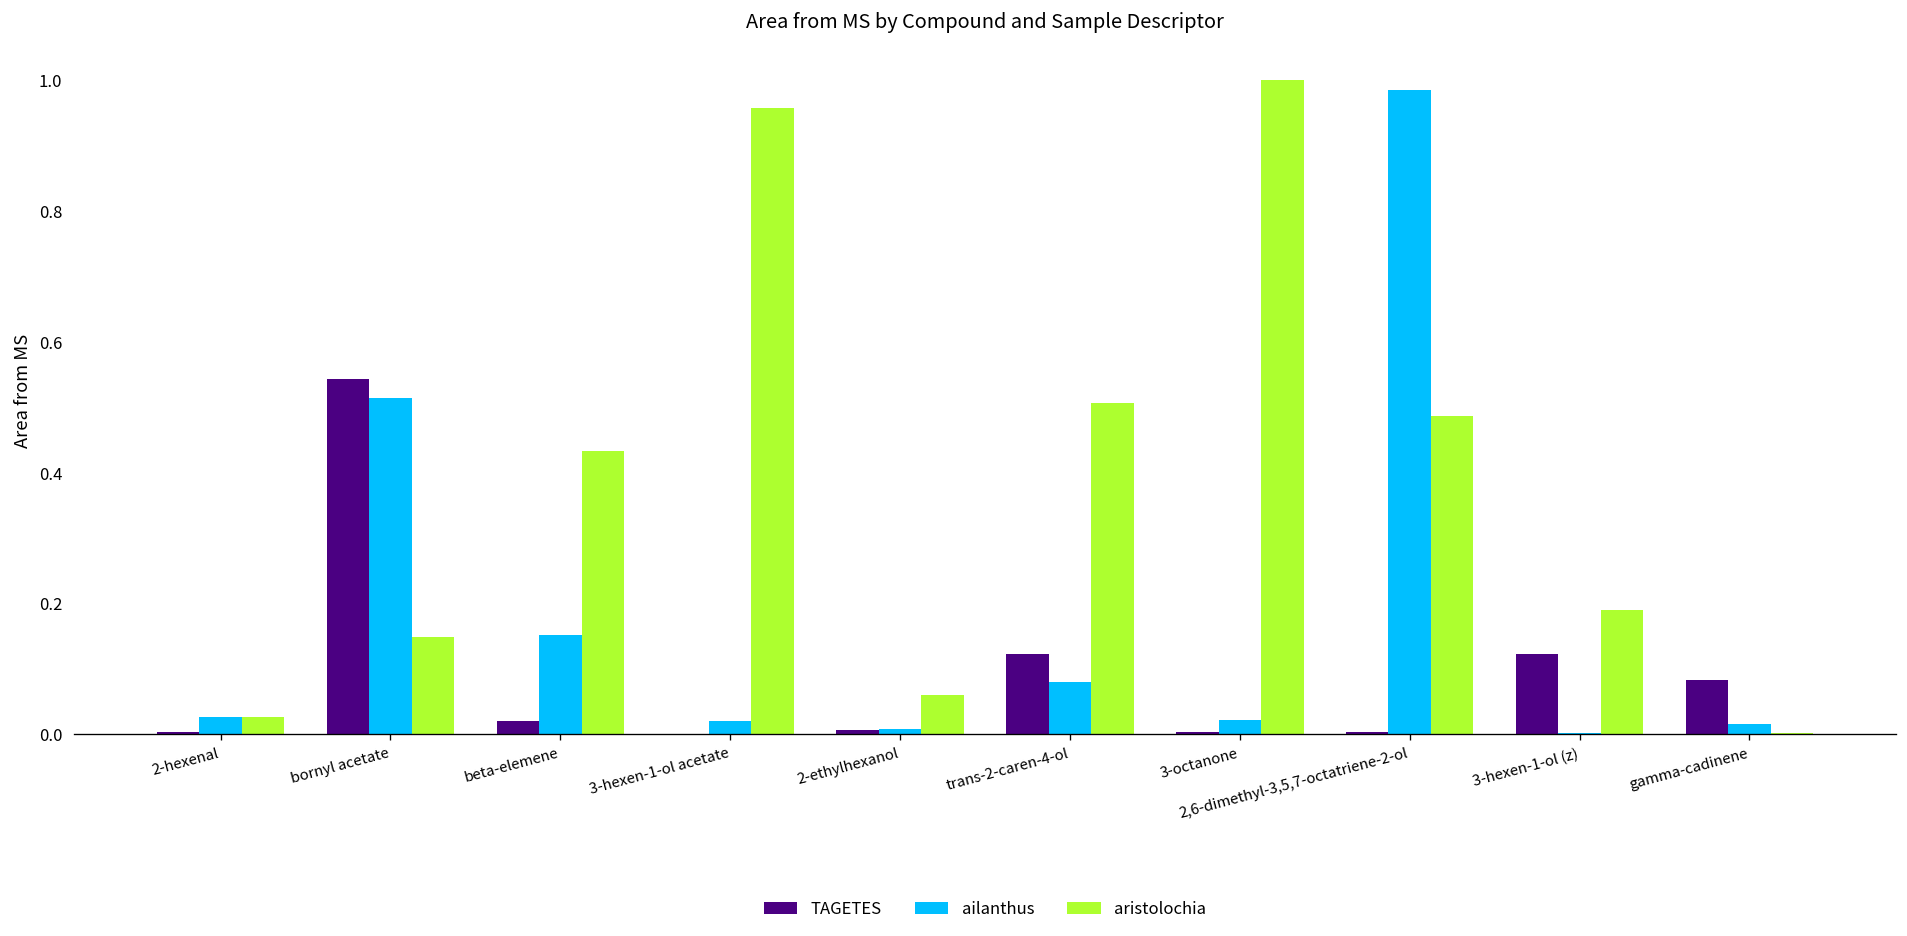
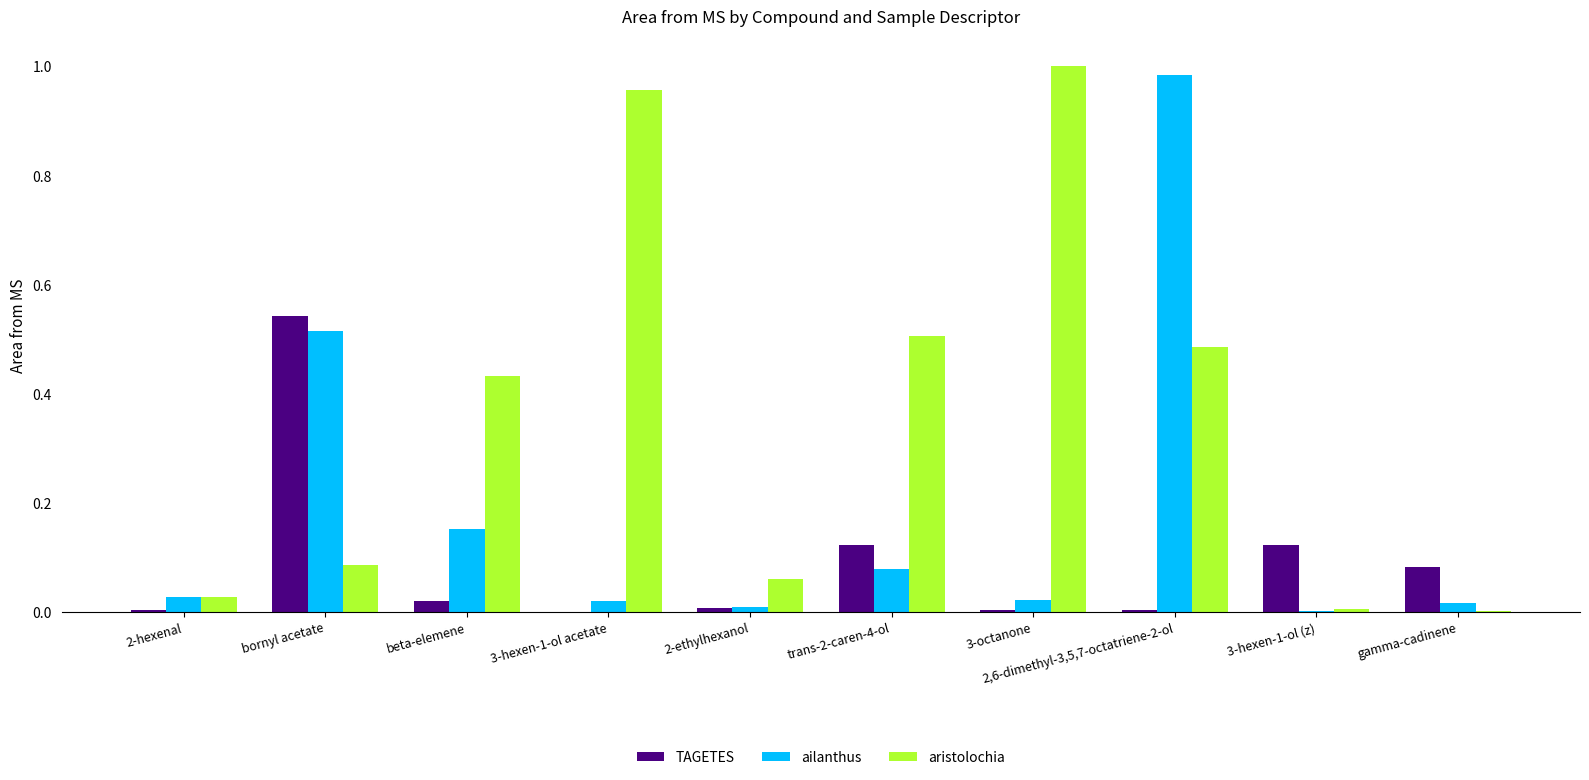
  {
    "TAGETES": {
      "bornyl acetate": 0.54,
      "beta-elemene": 0.02,
      "2-ethylhexanol": 0.01,
      "trans-2-caren-4-ol": 0.12,
      "3-hexen-1-ol (z)": 0.12,
      "gamma-cadinene": 0.08
    },
    "ailanthus": {
      "2-hexenal": 0.03,
      "bornyl acetate": 0.51,
      "beta-elemene": 0.15,
      "3-hexen-1-ol acetate": 0.02,
      "2-ethylhexanol": 0.01,
      "trans-2-caren-4-ol": 0.08,
      "3-octanone": 0.02,
      "2,6-dimethyl-3,5,7-octatriene-2-ol": 0.98,
      "gamma-cadinene": 0.02
    },
    "aristolochia": {
      "2-hexenal": 0.03,
-     "bornyl acetate": 0.15,
+     "bornyl acetate": 0.09,
      "beta-elemene": 0.43,
      "3-hexen-1-ol acetate": 0.96,
      "2-ethylhexanol": 0.06,
      "trans-2-caren-4-ol": 0.51,
      "3-octanone": 1.00,
      "2,6-dimethyl-3,5,7-octatriene-2-ol": 0.49,
-     "3-hexen-1-ol (z)": 0.19
+     "3-hexen-1-ol (z)": 0.00
    }
  }
